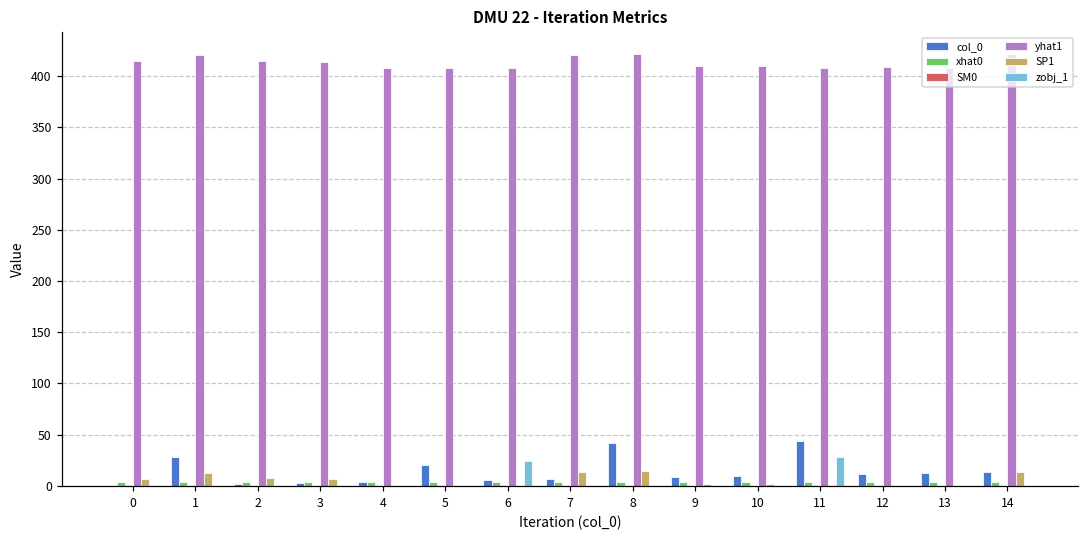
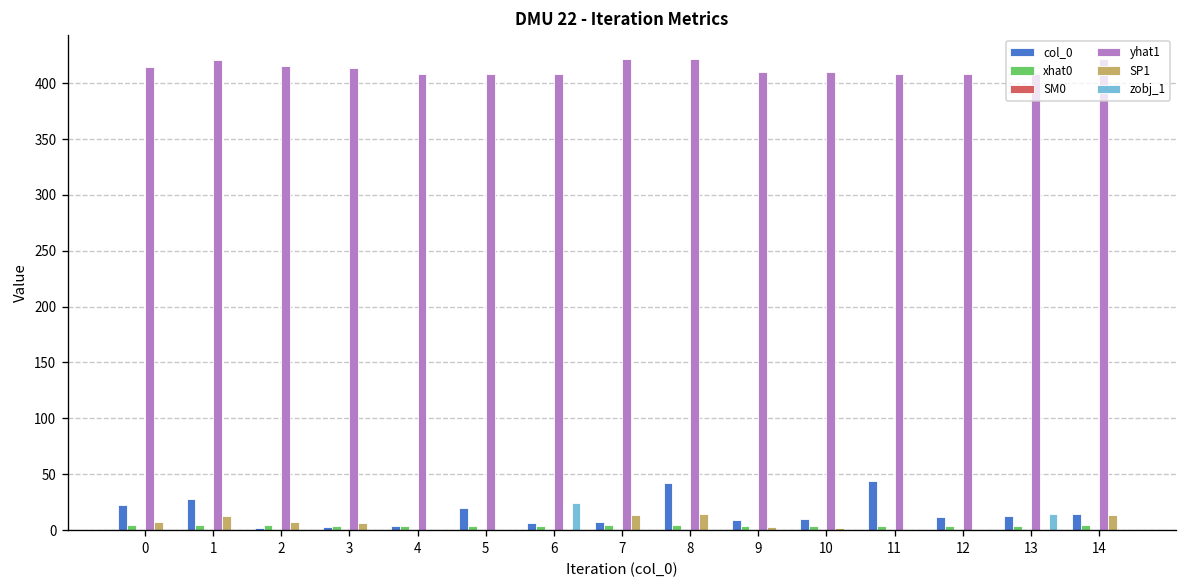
  {
    "col_0": {
-     "0": 0,
+     "0": 20,
      "1": 30,
      "3": 0,
      "4": 0,
      "5": 20,
      "6": 10,
      "7": 10,
      "8": 40,
      "9": 10,
      "10": 10,
      "11": 40,
      "12": 10,
      "13": 10,
      "14": 10
    },
    "xhat0": {
      "0": 0,
      "1": 0,
      "2": 0,
      "3": 0,
      "4": 0,
      "5": 0,
      "6": 0,
      "7": 0,
      "8": 0,
      "9": 0,
      "10": 0,
      "11": 0,
      "12": 0,
      "13": 0,
      "14": 0
    },
    "yhat1": {
      "0": 410,
      "1": 420,
      "2": 420,
      "3": 410,
      "4": 410,
      "5": 410,
      "6": 410,
      "7": 420,
      "8": 420,
      "9": 410,
      "10": 410,
      "11": 410,
      "12": 410
    },
    "SP1": {
      "0": 10,
      "1": 10,
      "2": 10,
      "3": 10,
      "7": 10,
      "8": 10,
      "14": 10
    },
    "zobj_1": {
      "6": 20,
-     "11": 30,
-     "13": 0
+     "11": 0,
+     "13": 10
    }
  }
